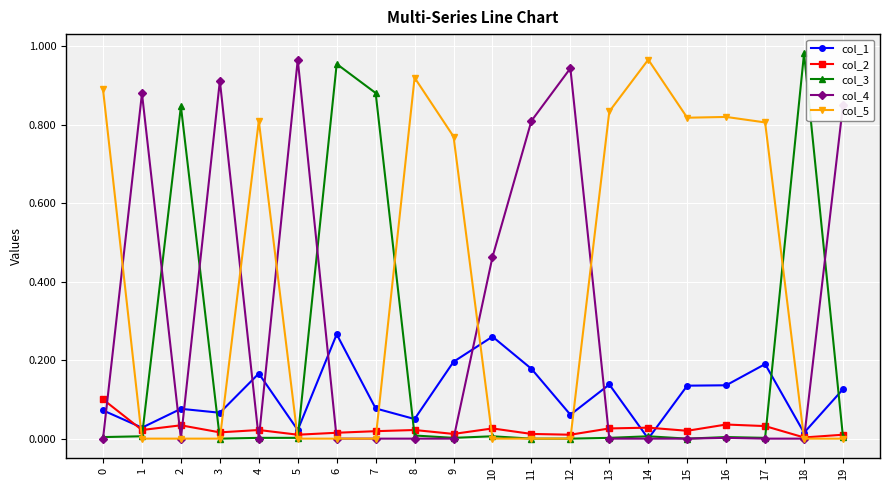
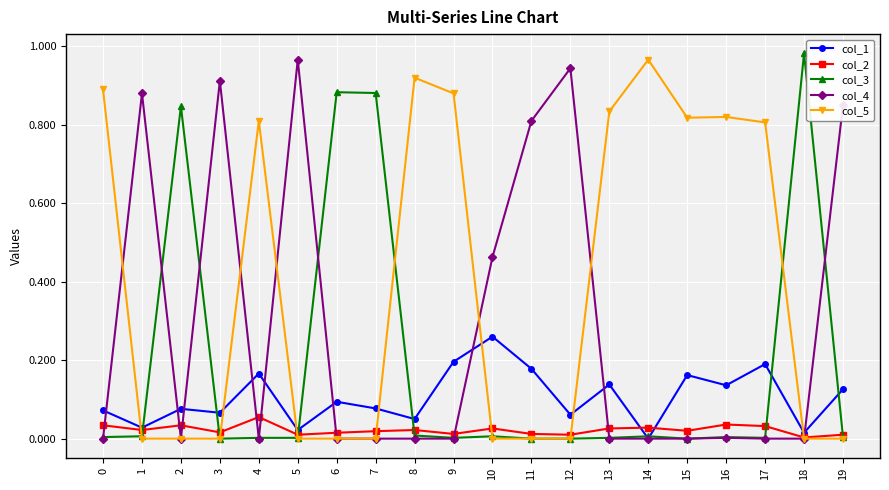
  {
    "col_1": {
      "0": 0.07,
      "2": 0.08,
      "3": 0.07,
      "4": 0.17,
      "5": 0.02,
-     "6": 0.27,
+     "6": 0.09,
      "7": 0.08,
      "8": 0.05,
      "9": 0.20,
      "10": 0.26,
      "11": 0.18,
      "12": 0.06,
      "13": 0.14,
-     "15": 0.14,
+     "15": 0.16,
      "16": 0.14,
      "17": 0.19,
      "18": 0.02,
      "19": 0.13
    },
    "col_2": {
-     "0": 0.10,
+     "0": 0.03,
      "2": 0.03,
      "3": 0.02,
-     "4": 0.02,
+     "4": 0.06,
      "5": 0.01,
      "6": 0.02,
      "7": 0.02,
      "8": 0.02,
      "9": 0.01,
      "10": 0.03,
      "11": 0.01,
      "12": 0.01,
      "13": 0.03,
      "14": 0.03,
      "15": 0.02,
      "16": 0.04,
      "17": 0.03
    },
    "col_3": {
      "2": 0.85,
-     "6": 0.96,
+     "6": 0.88,
      "7": 0.88,
      "8": 0.01,
      "18": 0.98
    },
    "col_4": {
      "1": 0.88,
      "3": 0.91,
      "5": 0.97,
      "8": 0.00,
      "10": 0.46,
      "11": 0.81,
      "12": 0.94
    },
    "col_5": {
      "0": 0.89,
      "4": 0.81,
      "8": 0.92,
-     "9": 0.77,
+     "9": 0.88,
      "13": 0.83,
      "14": 0.97,
      "15": 0.82,
      "16": 0.82,
      "17": 0.81
    }
  }
